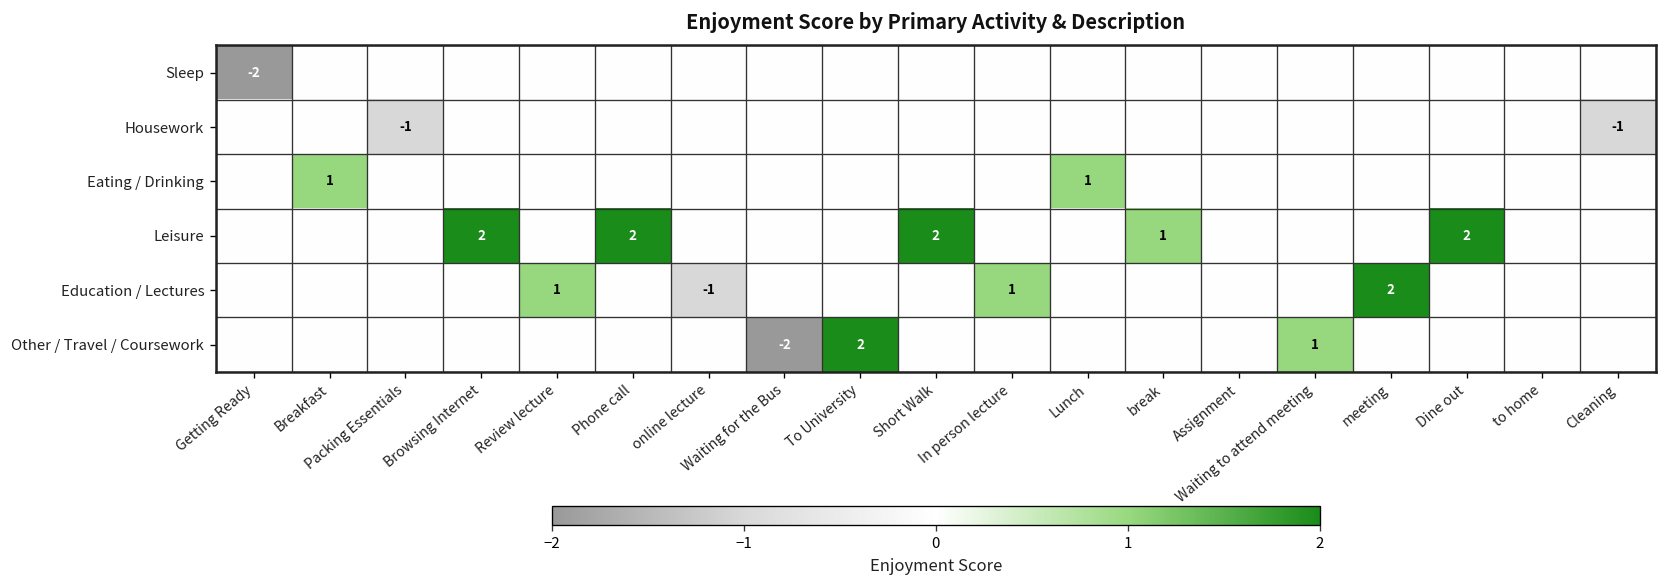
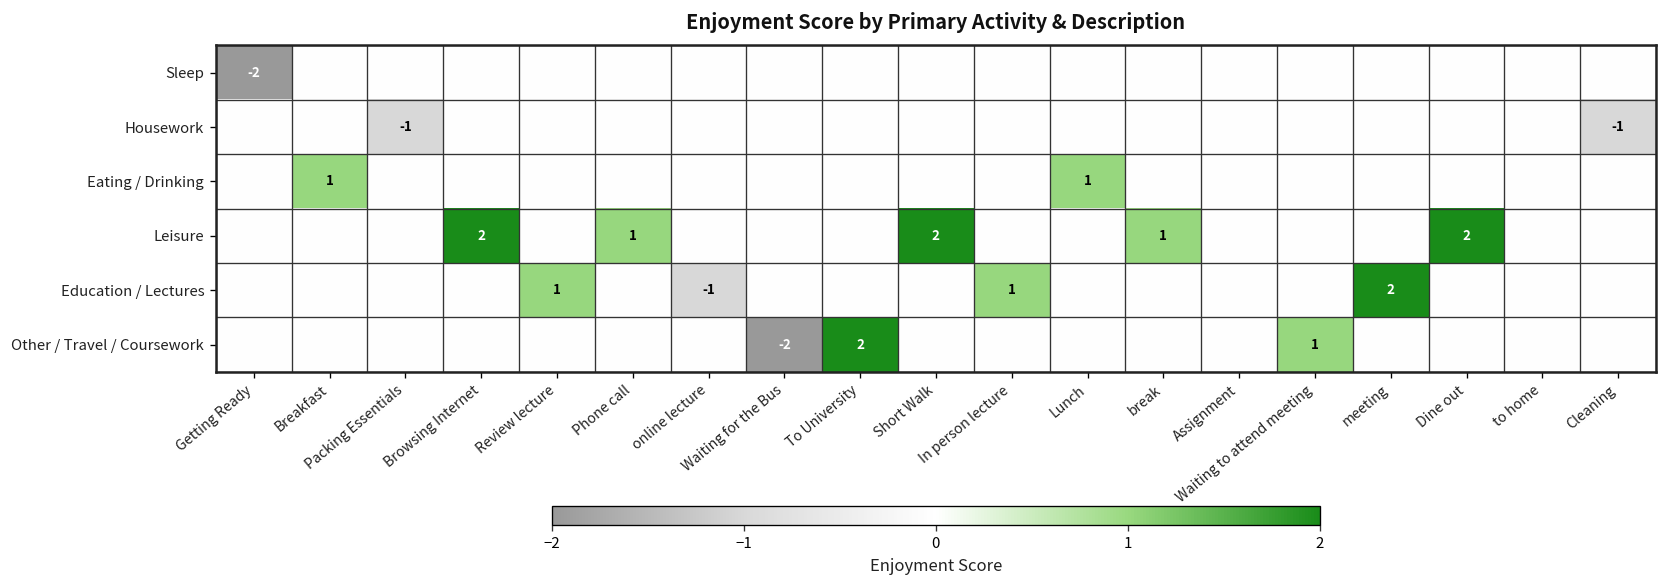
  {
    "Sleep": {
      "Getting Ready": -2
    },
    "Housework": {
      "Packing Essentials": -1,
      "Cleaning": -1
    },
    "Eating / Drinking": {
      "Breakfast": 1,
      "Lunch": 1
    },
    "Leisure": {
      "Browsing Internet": 2,
-     "Phone call": 2,
+     "Phone call": 1,
      "Short Walk": 2,
      "break": 1,
      "Dine out": 2
    },
    "Education / Lectures": {
      "Review lecture": 1,
      "online lecture": -1,
      "In person lecture": 1,
      "meeting": 2
    },
    "Other / Travel / Coursework": {
      "Waiting for the Bus": -2,
      "To University": 2,
      "Waiting to attend meeting": 1
    }
  }
